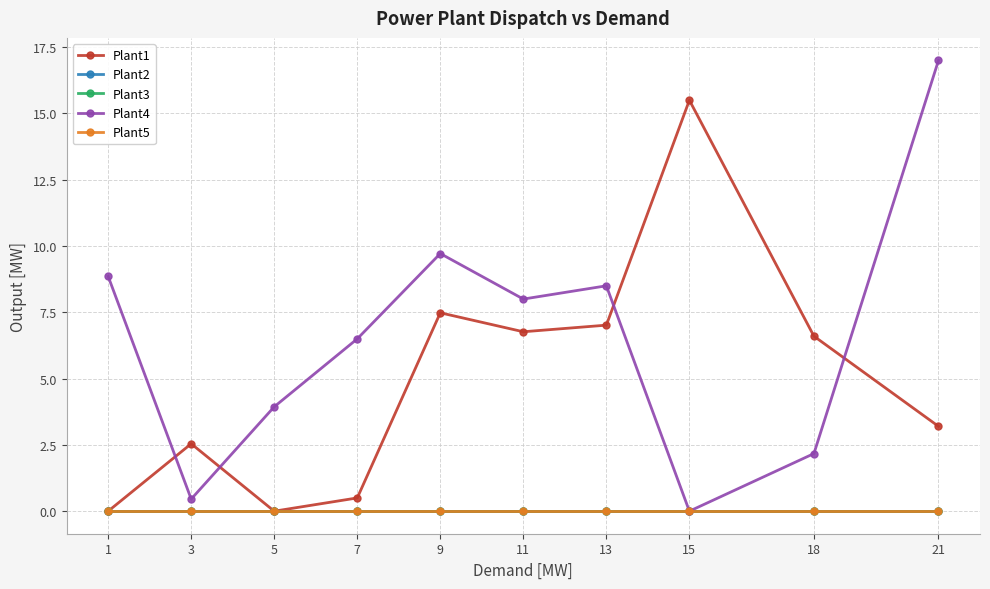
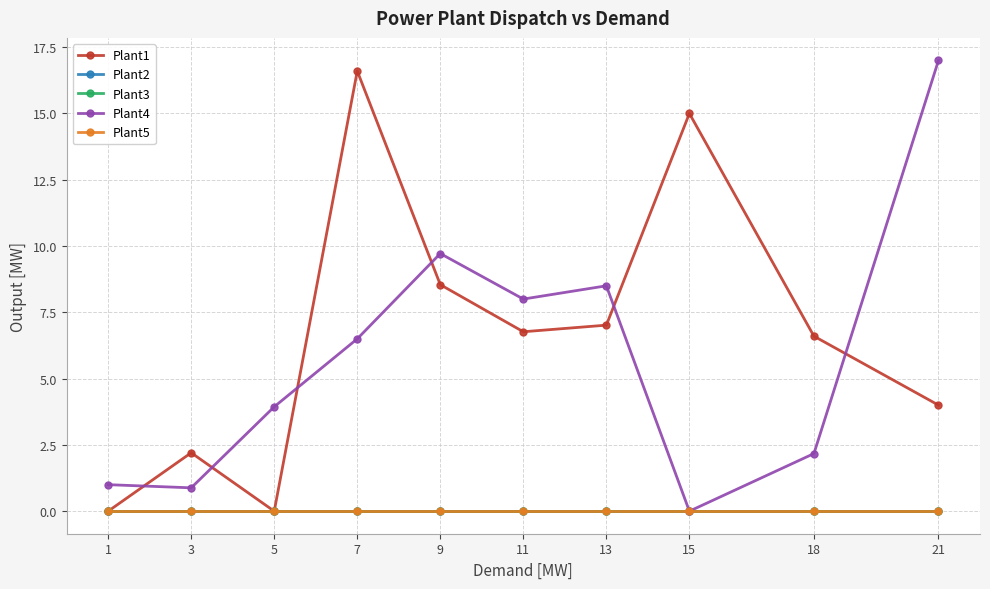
  {
    "Plant1": {
-     "3": 2.5,
-     "7": 0.5,
-     "9": 7.5,
+     "3": 2.2,
+     "7": 16.6,
+     "9": 8.5,
      "11": 6.8,
      "13": 7.0,
-     "15": 15.5,
+     "15": 15.0,
      "18": 6.6,
-     "21": 3.2
+     "21": 4.0
    },
    "Plant5": {
      "3": 0.0,
      "7": 0.0,
      "9": 0.0,
      "11": 0.0,
      "13": 0.0,
      "18": 0.0,
      "21": 0.0
    },
    "Plant4": {
-     "1": 8.9,
-     "3": 0.5,
+     "1": 1.0,
+     "3": 0.9,
      "5": 3.9,
      "7": 6.5,
      "9": 9.7,
      "11": 8.0,
      "13": 8.5,
      "18": 2.2,
      "21": 17.0
    }
  }
